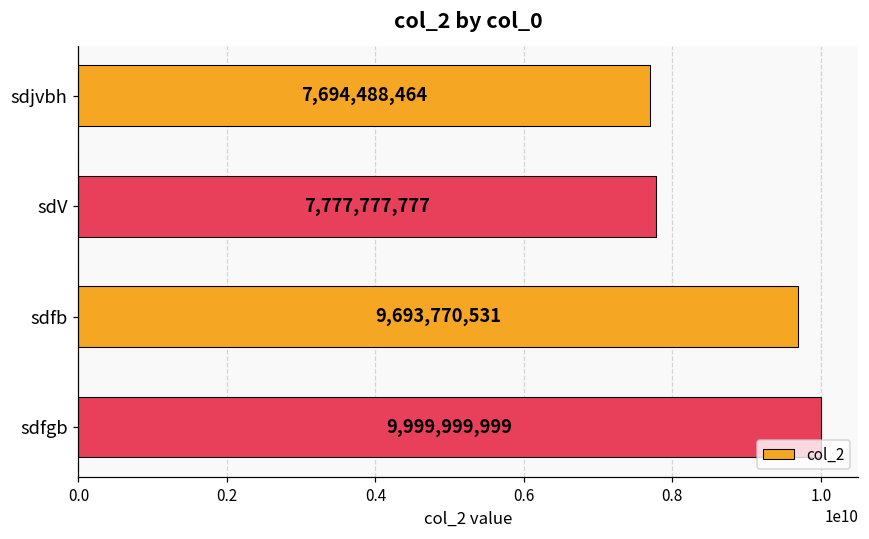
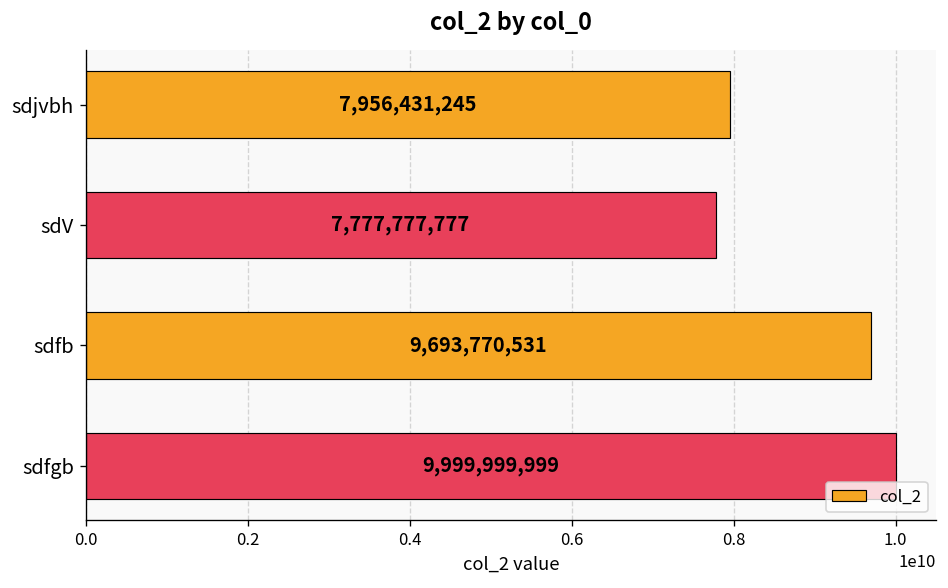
  {
-   "sdjvbh": "7,694,488,464",
+   "sdjvbh": "7,956,431,245",
    "sdV": "7,777,777,777",
    "sdfb": "9,693,770,531",
    "sdfgb": "9,999,999,999"
  }
